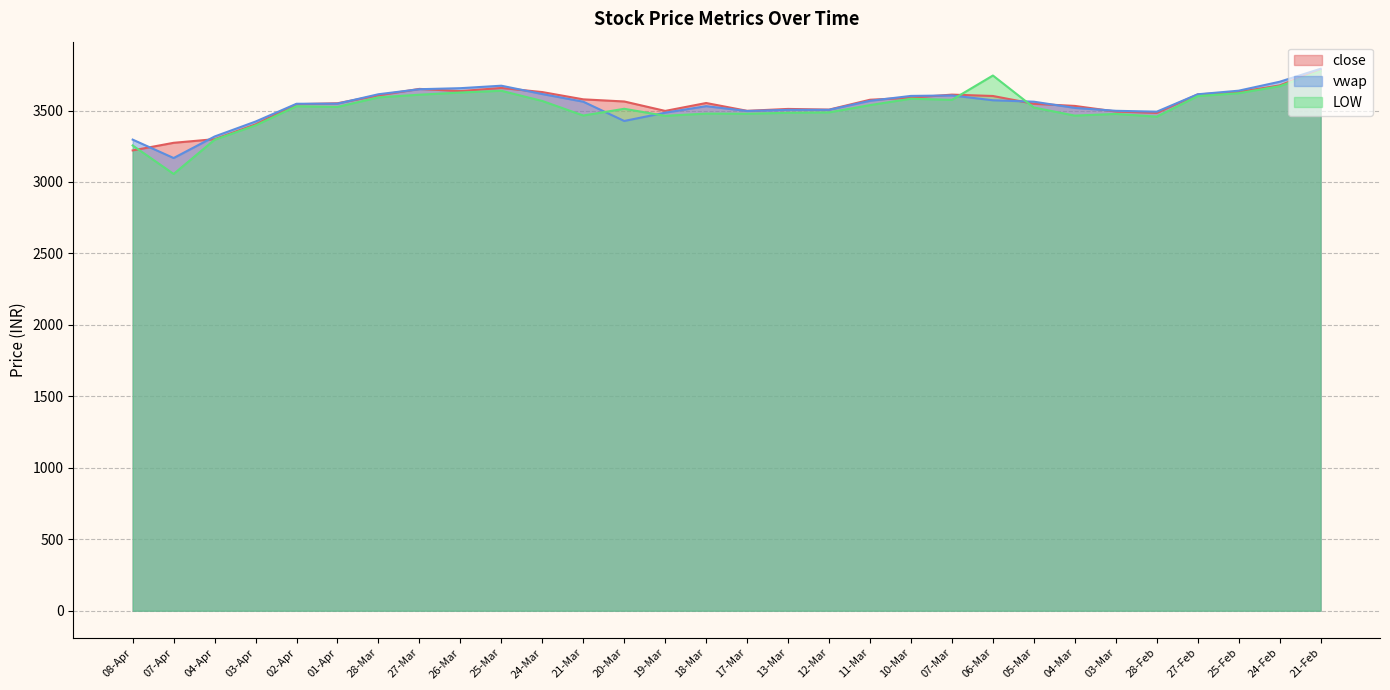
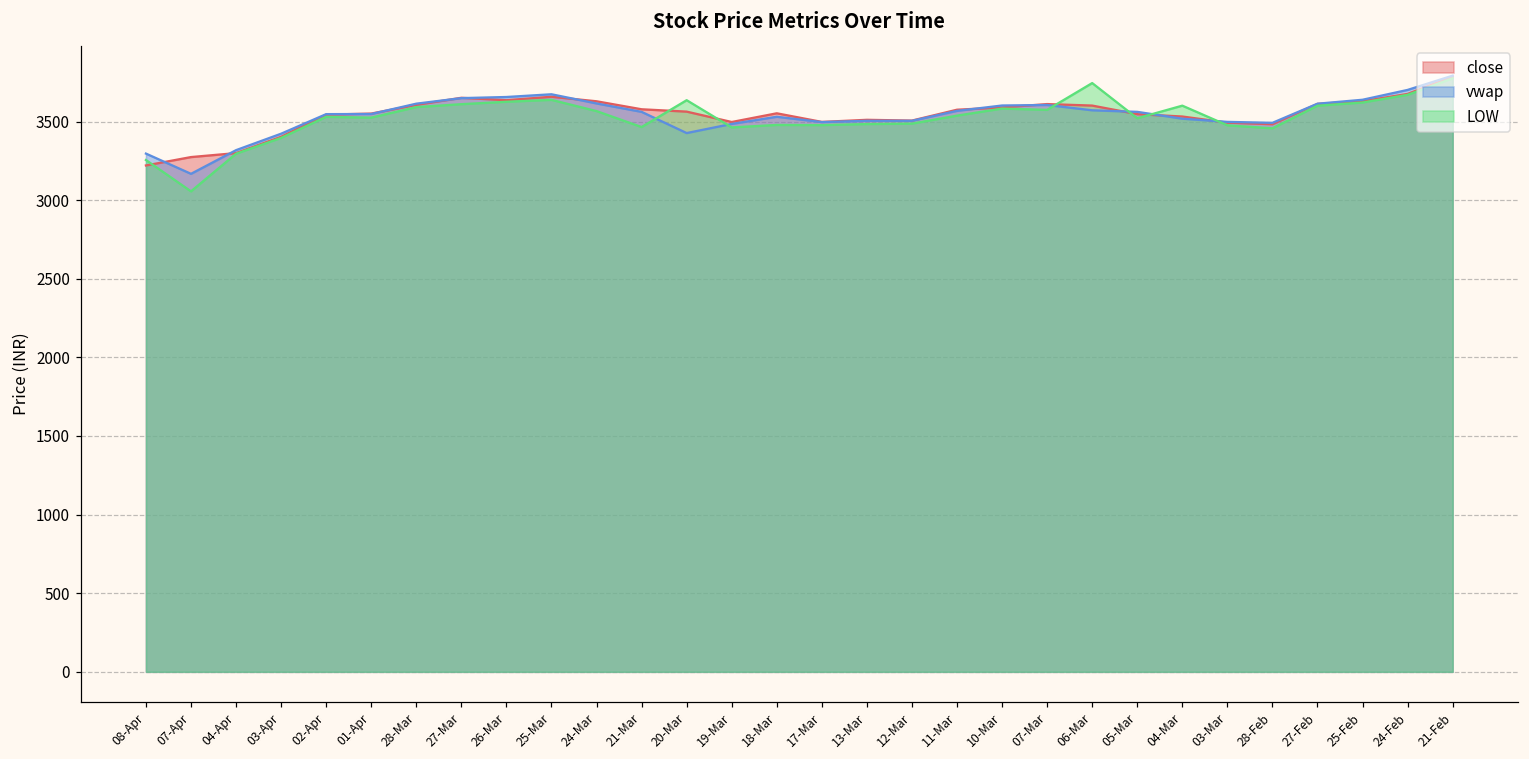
  {
    "close": {
      "08-Apr": 3220,
      "07-Apr": 3270,
      "20-Mar": 3560,
      "18-Mar": 3550,
      "06-Mar": 3600
    },
    "vwap": {
      "08-Apr": 3300,
      "07-Apr": 3170,
      "04-Apr": 3320,
      "03-Apr": 3420,
      "26-Mar": 3660,
      "20-Mar": 3430,
      "18-Mar": 3530,
      "06-Mar": 3570,
      "24-Feb": 3700
    },
    "LOW": {
      "08-Apr": 3260,
      "07-Apr": 3060,
      "01-Apr": 3530,
      "27-Mar": 3610,
      "25-Mar": 3640,
      "24-Mar": 3570,
      "21-Mar": 3470,
-     "20-Mar": 3510,
+     "20-Mar": 3640,
      "19-Mar": 3460,
      "18-Mar": 3480,
      "17-Mar": 3480,
      "13-Mar": 3480,
      "12-Mar": 3490,
      "11-Mar": 3540,
      "07-Mar": 3570,
      "06-Mar": 3740,
      "05-Mar": 3520,
-     "04-Mar": 3460,
+     "04-Mar": 3600,
      "28-Feb": 3460
    }
  }
